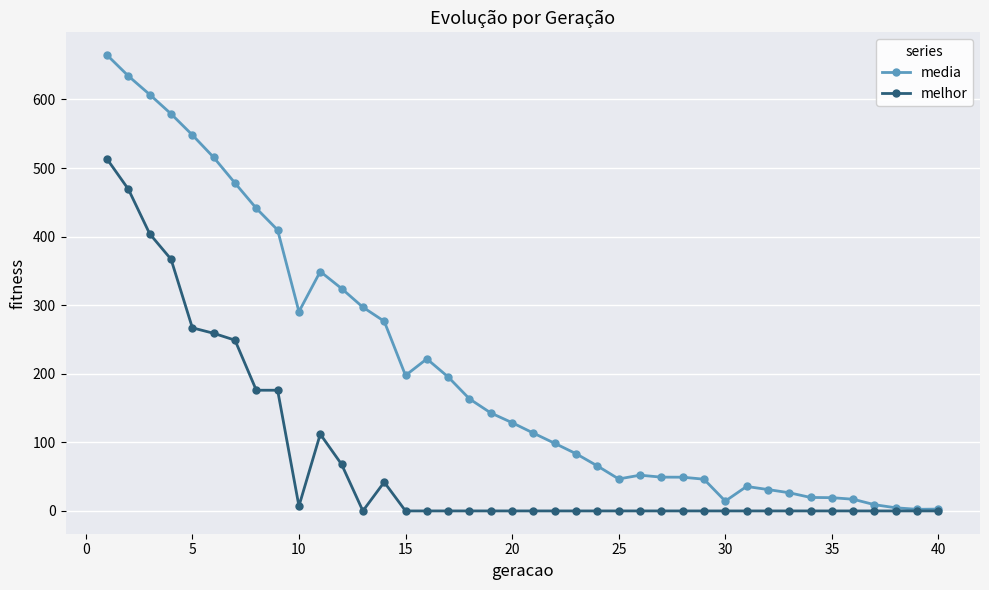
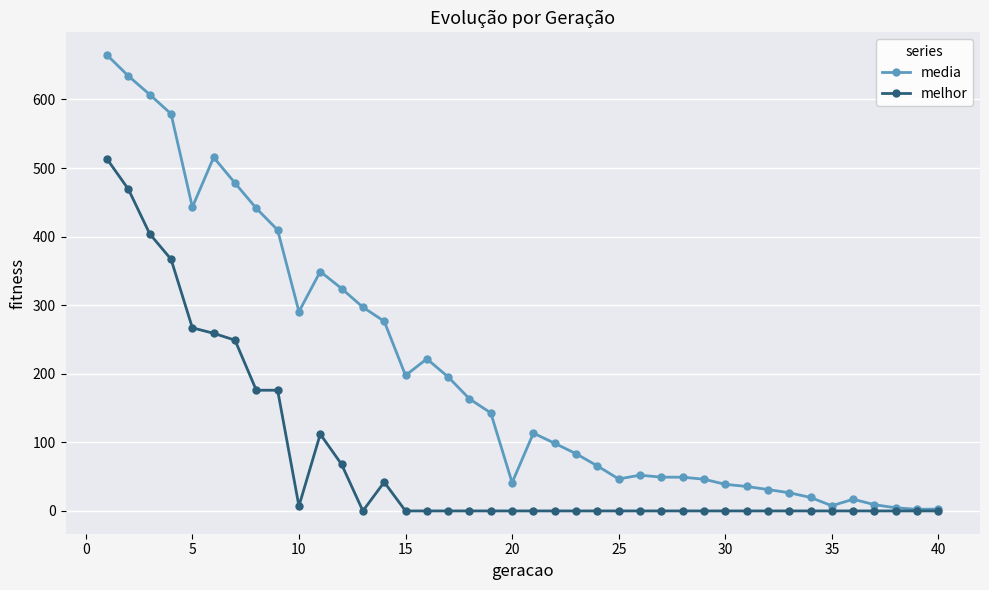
  {
    "media": {
-     "5": 550,
+     "5": 440,
      "10": 290,
      "15": 200,
-     "20": 130,
+     "20": 40,
      "25": 50,
-     "30": 10,
-     "35": 20
+     "30": 40,
+     "35": 10
    },
    "melhor": {
      "5": 270,
      "10": 10,
      "15": 0,
      "20": 0,
      "25": 0,
      "30": 0,
      "35": 0
    }
  }
